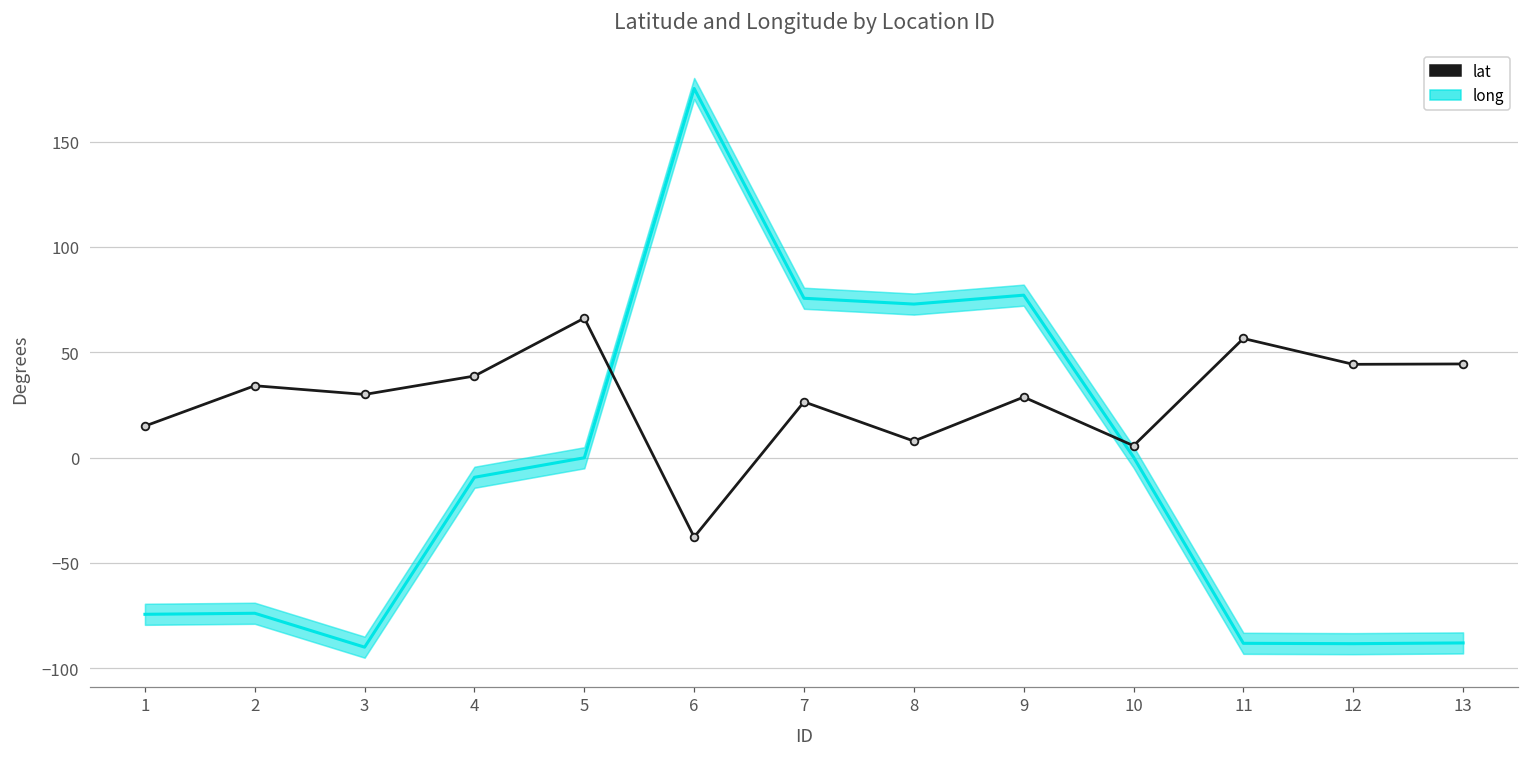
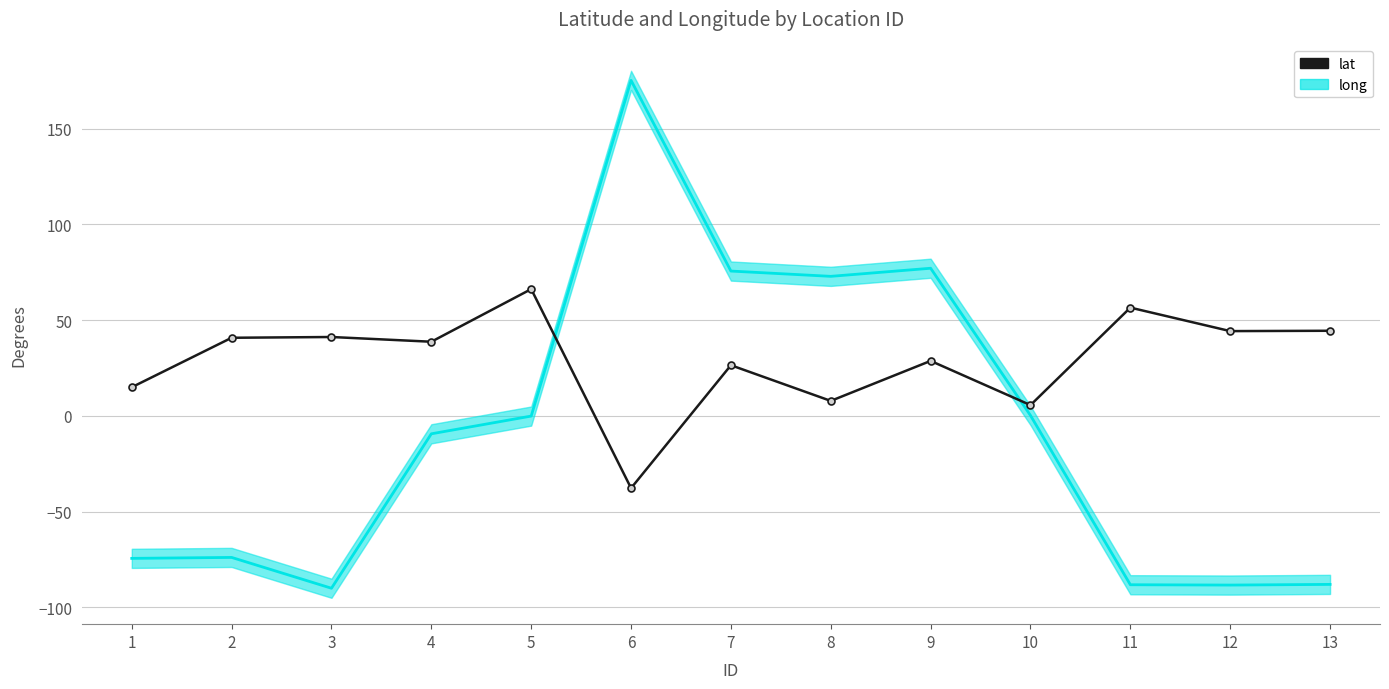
  {
    "lat": {
      "1": 15,
-     "2": 34,
-     "3": 30,
+     "2": 41,
+     "3": 41,
      "4": 39,
      "5": 66,
      "6": -38,
      "7": 26,
      "8": 8,
      "9": 29,
      "11": 57,
      "12": 44,
      "13": 44
    }
  }
